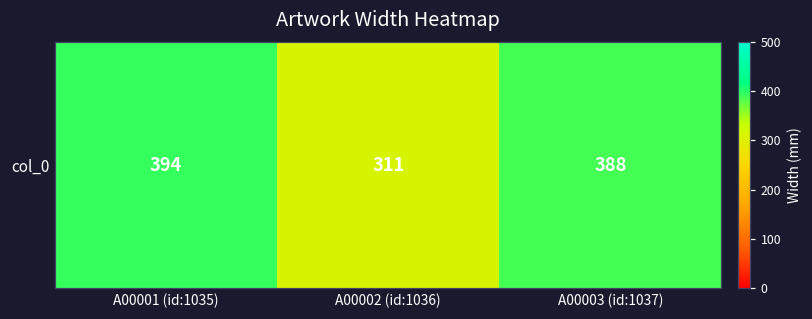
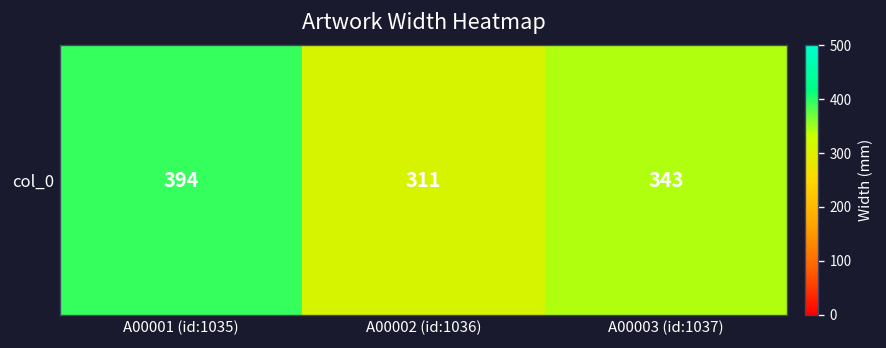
  {
    "col_0": {
      "A00001 (id:1035)": 394,
      "A00002 (id:1036)": 311,
-     "A00003 (id:1037)": 388
+     "A00003 (id:1037)": 343
    }
  }
